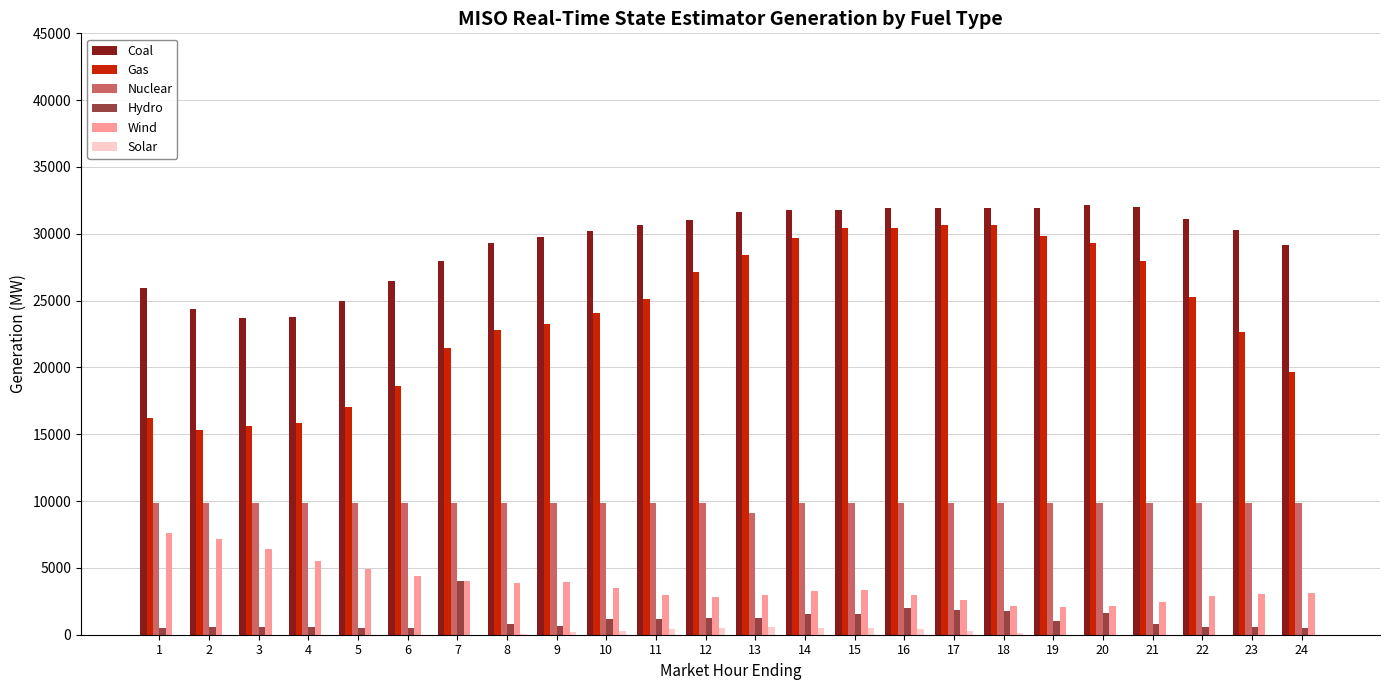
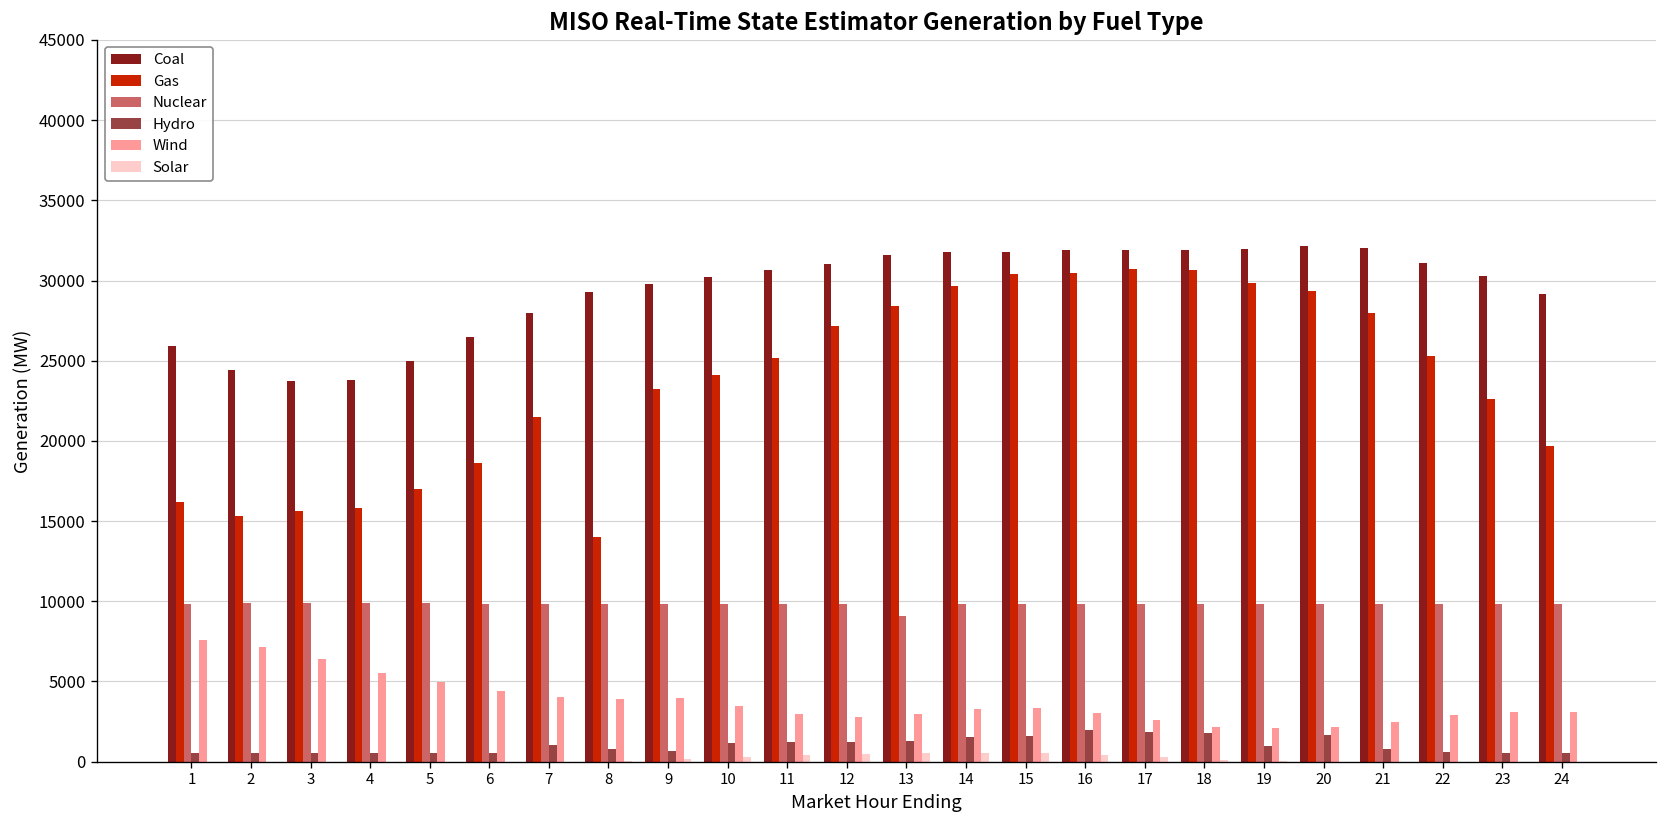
  {
    "Coal": {
      "1": 25900,
      "2": 24400,
      "3": 23700,
      "4": 23800,
      "5": 25000,
      "6": 26500,
      "7": 28000,
      "8": 29300,
      "9": 29800,
      "10": 30200,
      "11": 30700,
      "12": 31100,
      "13": 31600,
      "14": 31800,
      "15": 31800,
      "16": 31900,
      "17": 31900,
      "18": 31900,
      "19": 32000,
      "20": 32200,
      "21": 32000,
      "22": 31100,
      "23": 30300,
      "24": 29200
    },
    "Gas": {
      "1": 16200,
      "2": 15300,
      "3": 15600,
      "4": 15800,
      "5": 17000,
      "6": 18600,
      "7": 21500,
-     "8": 22800,
+     "8": 14000,
      "9": 23300,
      "10": 24100,
      "11": 25100,
      "12": 27200,
      "13": 28400,
      "14": 29700,
      "15": 30400,
      "16": 30500,
      "17": 30700,
      "18": 30600,
      "19": 29800,
      "20": 29300,
      "21": 28000,
      "22": 25300,
      "23": 22600,
      "24": 19700
    },
    "Nuclear": {
      "1": 9900,
      "2": 9900,
      "3": 9900,
      "4": 9900,
      "5": 9900,
      "6": 9900,
      "7": 9900,
      "8": 9900,
      "9": 9900,
      "10": 9800,
      "11": 9800,
      "12": 9800,
      "13": 9100,
      "14": 9800,
      "15": 9800,
      "16": 9800,
      "17": 9800,
      "18": 9800,
      "19": 9800,
      "20": 9800,
      "21": 9800,
      "22": 9800,
      "23": 9900,
      "24": 9900
    },
    "Hydro": {
      "1": 500,
      "2": 600,
      "3": 500,
      "4": 500,
      "5": 500,
      "6": 500,
-     "7": 4000,
+     "7": 1100,
      "8": 800,
      "9": 600,
      "10": 1100,
      "11": 1200,
      "12": 1200,
      "13": 1300,
      "14": 1500,
      "15": 1600,
      "16": 2000,
      "17": 1900,
      "18": 1800,
      "19": 1000,
      "20": 1700,
      "21": 800,
      "22": 600,
      "23": 600,
      "24": 500
    },
    "Wind": {
      "1": 7600,
      "2": 7100,
      "3": 6400,
      "4": 5600,
      "5": 4900,
      "6": 4400,
      "7": 4000,
      "8": 3900,
      "9": 4000,
      "10": 3500,
      "11": 3000,
      "12": 2800,
      "13": 3000,
      "14": 3300,
      "15": 3300,
      "16": 3000,
      "17": 2600,
      "18": 2200,
      "19": 2100,
      "20": 2200,
      "21": 2500,
      "22": 2900,
      "23": 3100,
      "24": 3100
    },
    "Solar": {
      "10": 300,
      "11": 400,
      "12": 500,
      "13": 500,
      "14": 500,
      "15": 500,
      "16": 400,
      "17": 300
    }
  }
